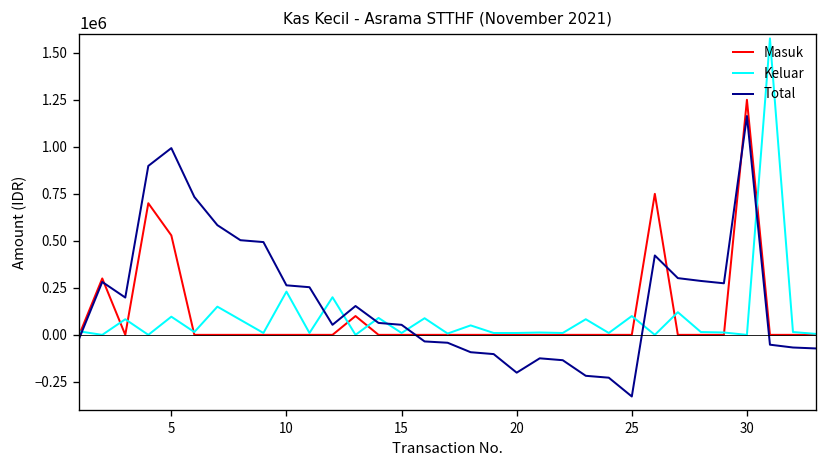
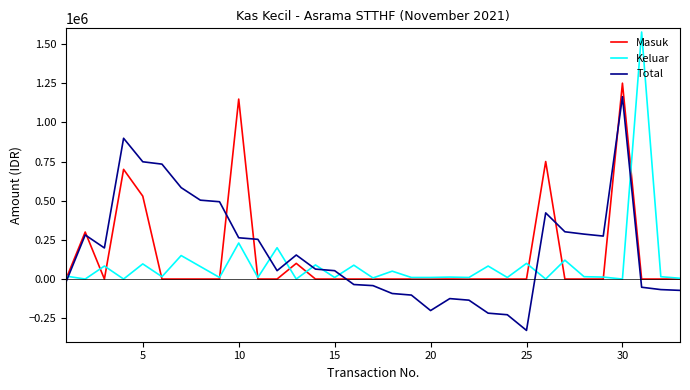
  {
    "Masuk": {
      "5": 530000,
-     "10": 0,
+     "10": 1150000,
      "25": 0,
      "30": 1250000
    },
    "Keluar": {
      "5": 100000,
      "10": 230000,
      "25": 100000,
      "30": 0
    },
    "Total": {
-     "5": 990000,
+     "5": 750000,
      "10": 260000,
      "15": 50000,
      "20": -200000,
      "25": -330000,
      "30": 1160000
    }
  }
